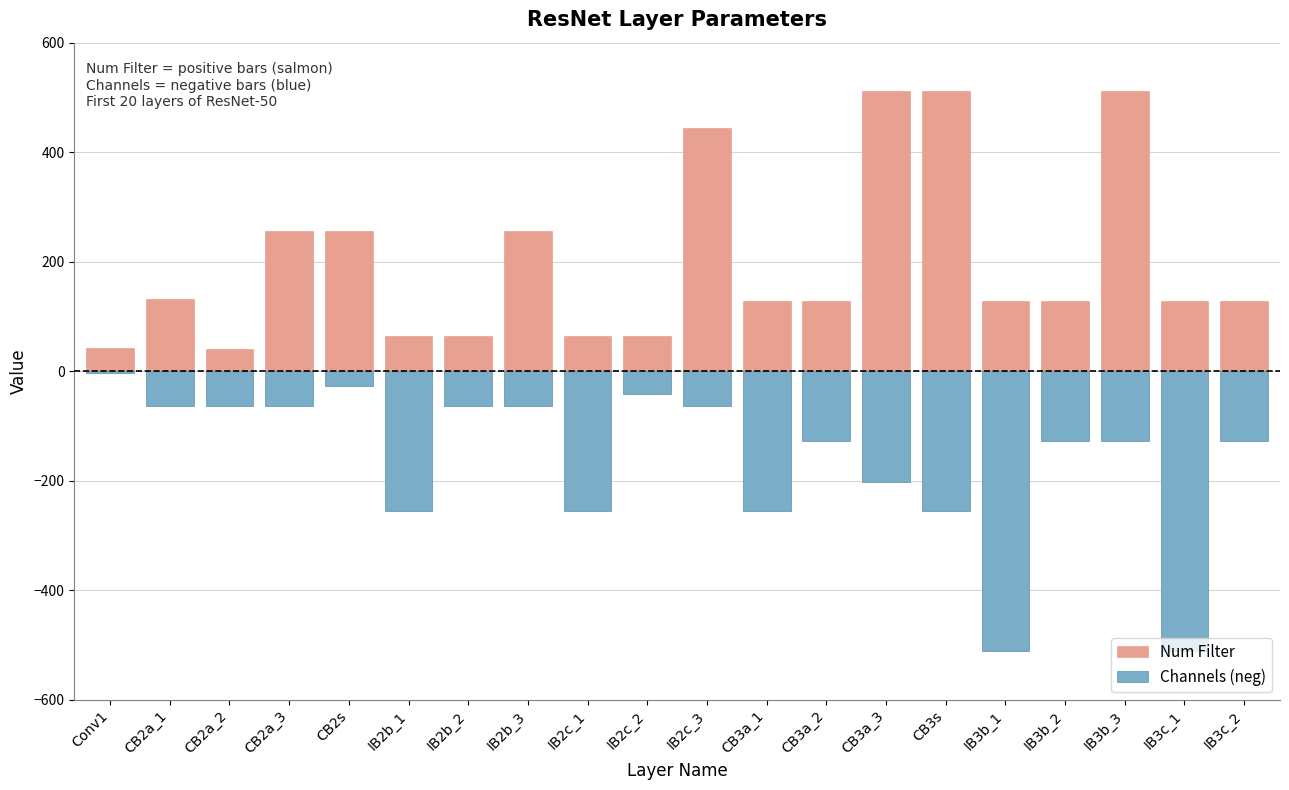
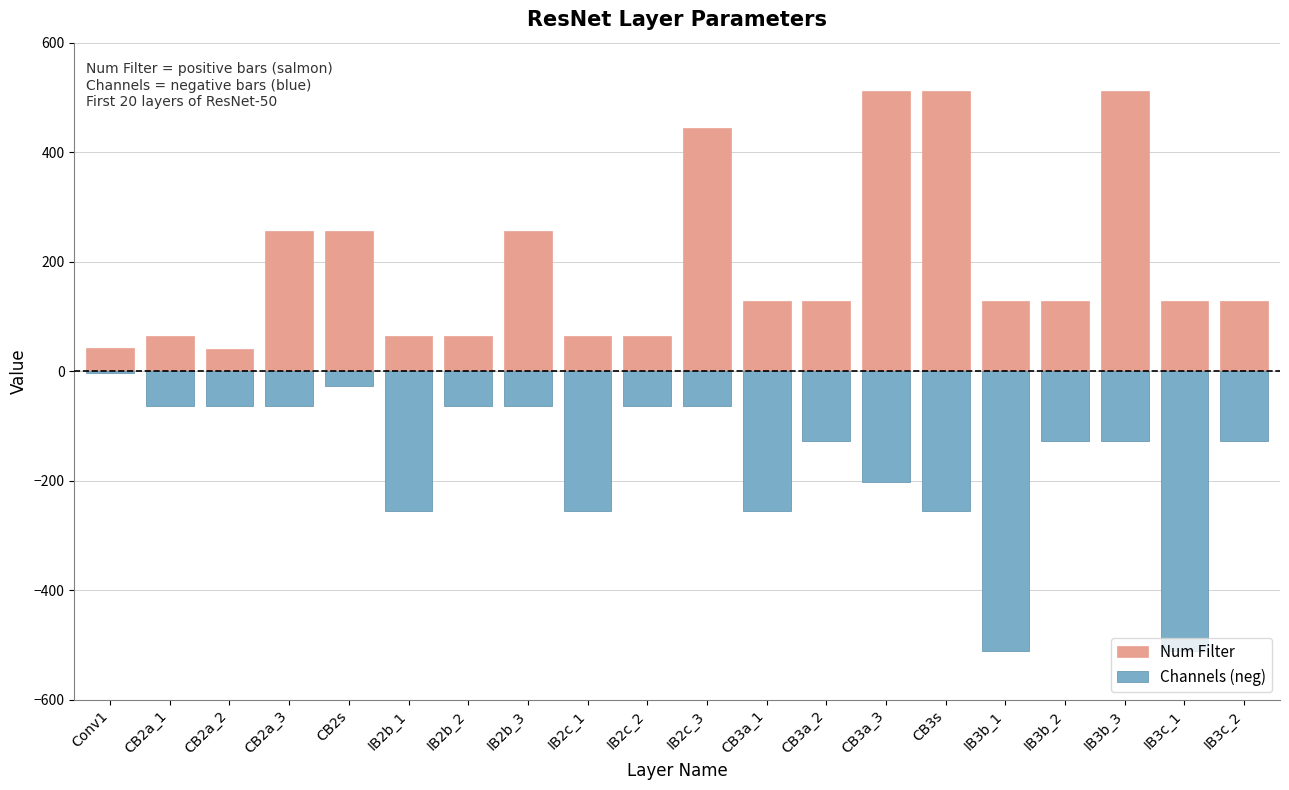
  {
    "Num Filter": {
      "Conv1": 40,
-     "CB2a_1": 130,
+     "CB2a_1": 60,
      "CB2a_2": 40,
      "CB2a_3": 260,
      "CB2s": 260,
      "IB2b_1": 60,
      "IB2b_2": 60,
      "IB2b_3": 260,
      "IB2c_1": 60,
      "IB2c_2": 60,
      "IB2c_3": 440,
      "CB3a_1": 130,
      "CB3a_2": 130,
      "CB3a_3": 510,
      "CB3s": 510,
      "IB3b_1": 130,
      "IB3b_2": 130,
      "IB3b_3": 510,
      "IB3c_1": 130,
      "IB3c_2": 130
    },
    "Channels (neg)": {
      "CB2a_1": -60,
      "CB2a_2": -60,
      "CB2a_3": -60,
      "CB2s": -30,
      "IB2b_1": -260,
      "IB2b_2": -60,
      "IB2b_3": -60,
      "IB2c_1": -260,
-     "IB2c_2": -40,
+     "IB2c_2": -60,
      "IB2c_3": -60,
      "CB3a_1": -260,
      "CB3a_2": -130,
      "CB3a_3": -200,
      "CB3s": -260,
      "IB3b_1": -510,
      "IB3b_2": -130,
      "IB3b_3": -130,
      "IB3c_2": -130
    }
  }
